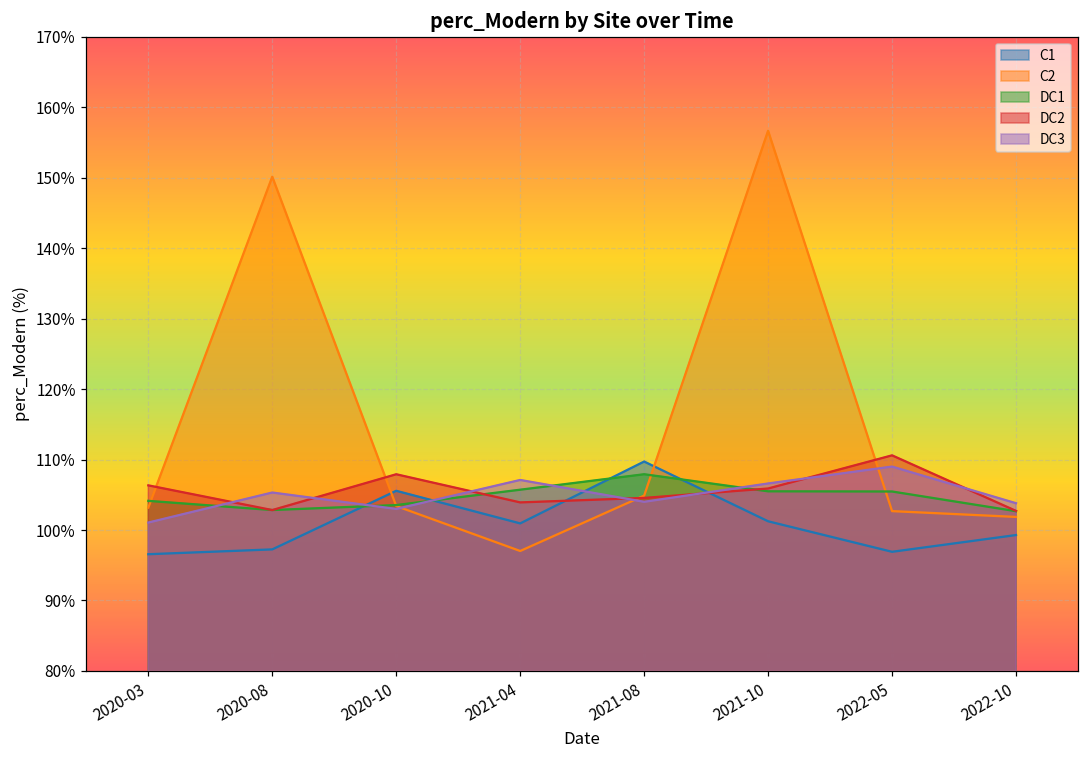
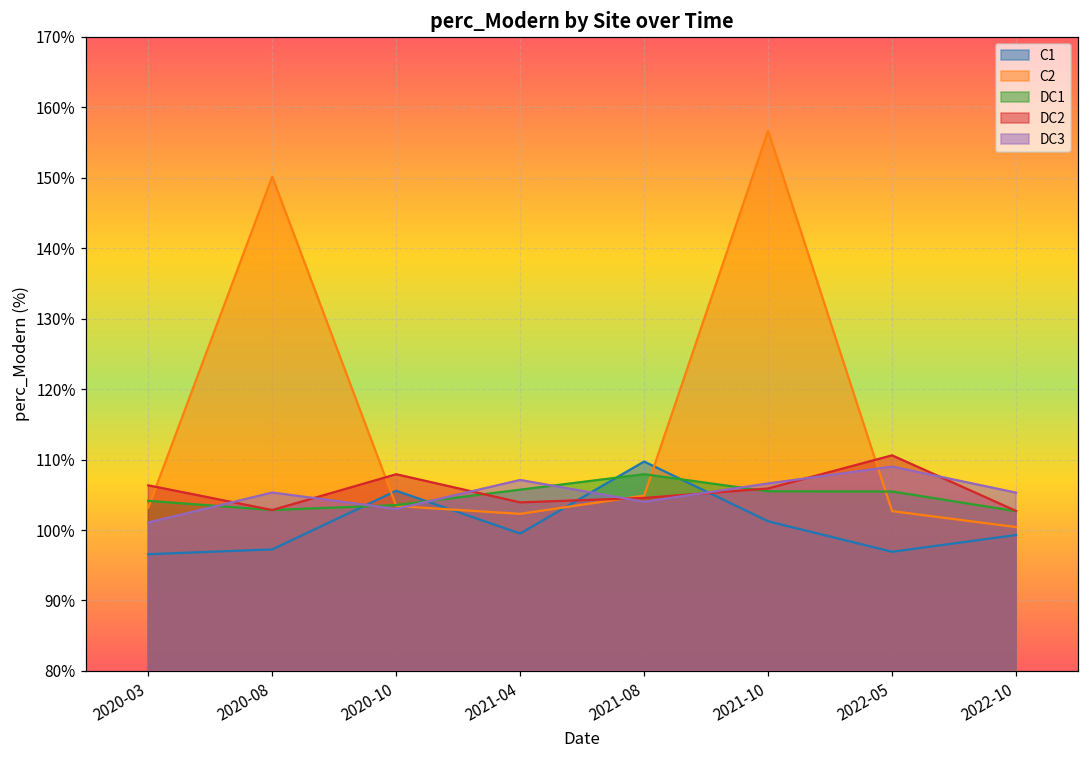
  {
    "C1": {
      "2020-03": "97%",
      "2020-08": "97%",
      "2020-10": "106%",
-     "2021-04": "101%",
+     "2021-04": "99%",
      "2021-08": "110%",
      "2021-10": "101%",
      "2022-05": "97%",
      "2022-10": "99%"
    },
    "C2": {
      "2020-03": "103%",
      "2020-08": "150%",
-     "2021-04": "97%",
+     "2021-04": "102%",
      "2021-10": "157%",
      "2022-05": "103%",
-     "2022-10": "102%"
+     "2022-10": "100%"
    },
    "DC1": {
      "2020-03": "104%",
      "2021-04": "106%",
      "2021-08": "108%",
      "2021-10": "105%",
      "2022-05": "105%"
    },
    "DC2": {
      "2020-03": "106%",
      "2020-10": "108%",
      "2021-04": "104%",
      "2021-10": "106%",
      "2022-05": "111%"
    },
    "DC3": {
      "2020-03": "101%",
      "2020-08": "105%",
      "2020-10": "103%",
      "2021-04": "107%",
      "2021-08": "104%",
      "2021-10": "107%",
      "2022-05": "109%",
-     "2022-10": "104%"
+     "2022-10": "105%"
    }
  }
